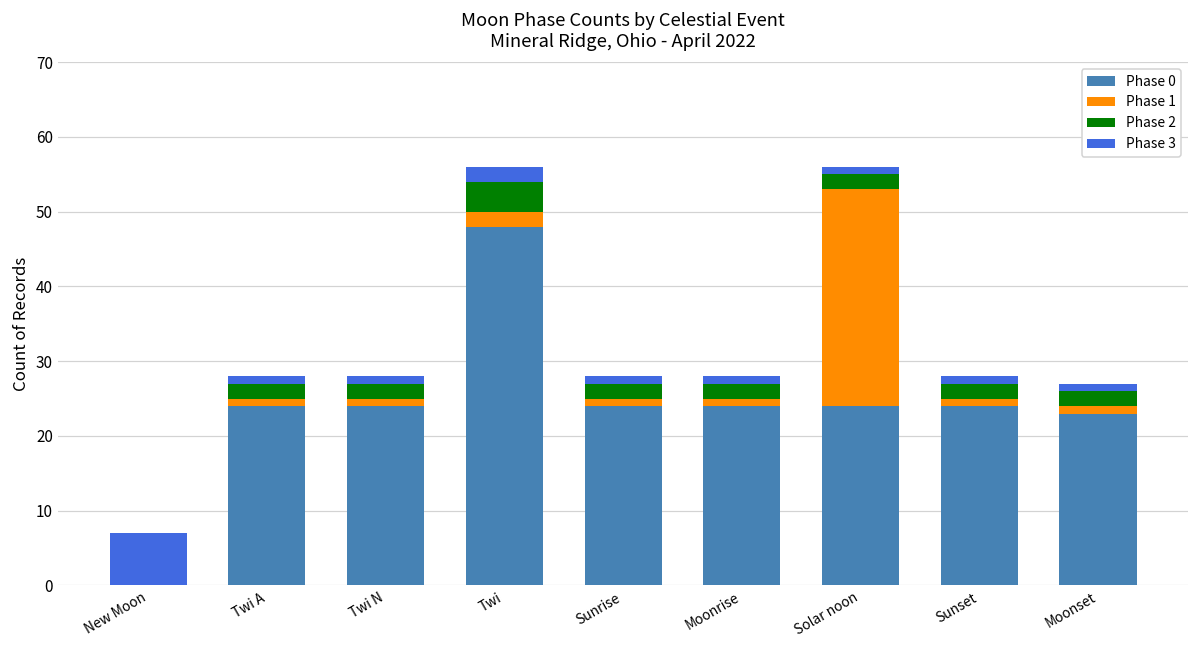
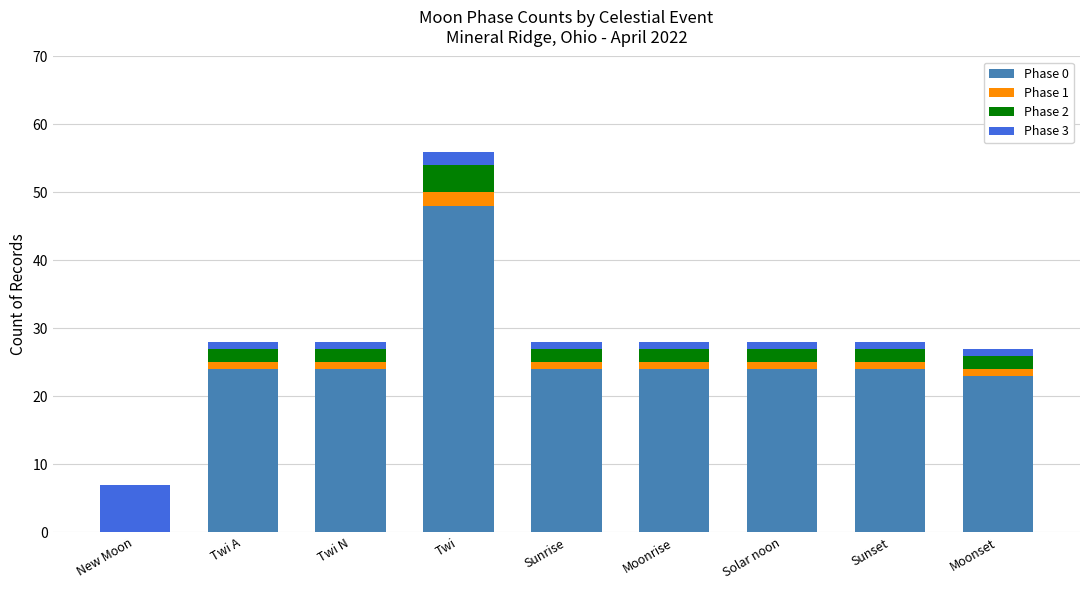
  {
    "Phase 1": {
      "New Moon": 0,
      "Twi A": 1,
      "Twi N": 1,
      "Twi": 2,
      "Sunrise": 1,
      "Moonrise": 1,
-     "Solar noon": 29,
+     "Solar noon": 1,
      "Sunset": 1,
      "Moonset": 1
    },
    "Phase 2": {
      "New Moon": 0,
      "Twi A": 2,
      "Twi N": 2,
      "Twi": 4,
      "Sunrise": 2,
      "Moonrise": 2,
      "Solar noon": 2,
      "Sunset": 2,
      "Moonset": 2
    }
  }
